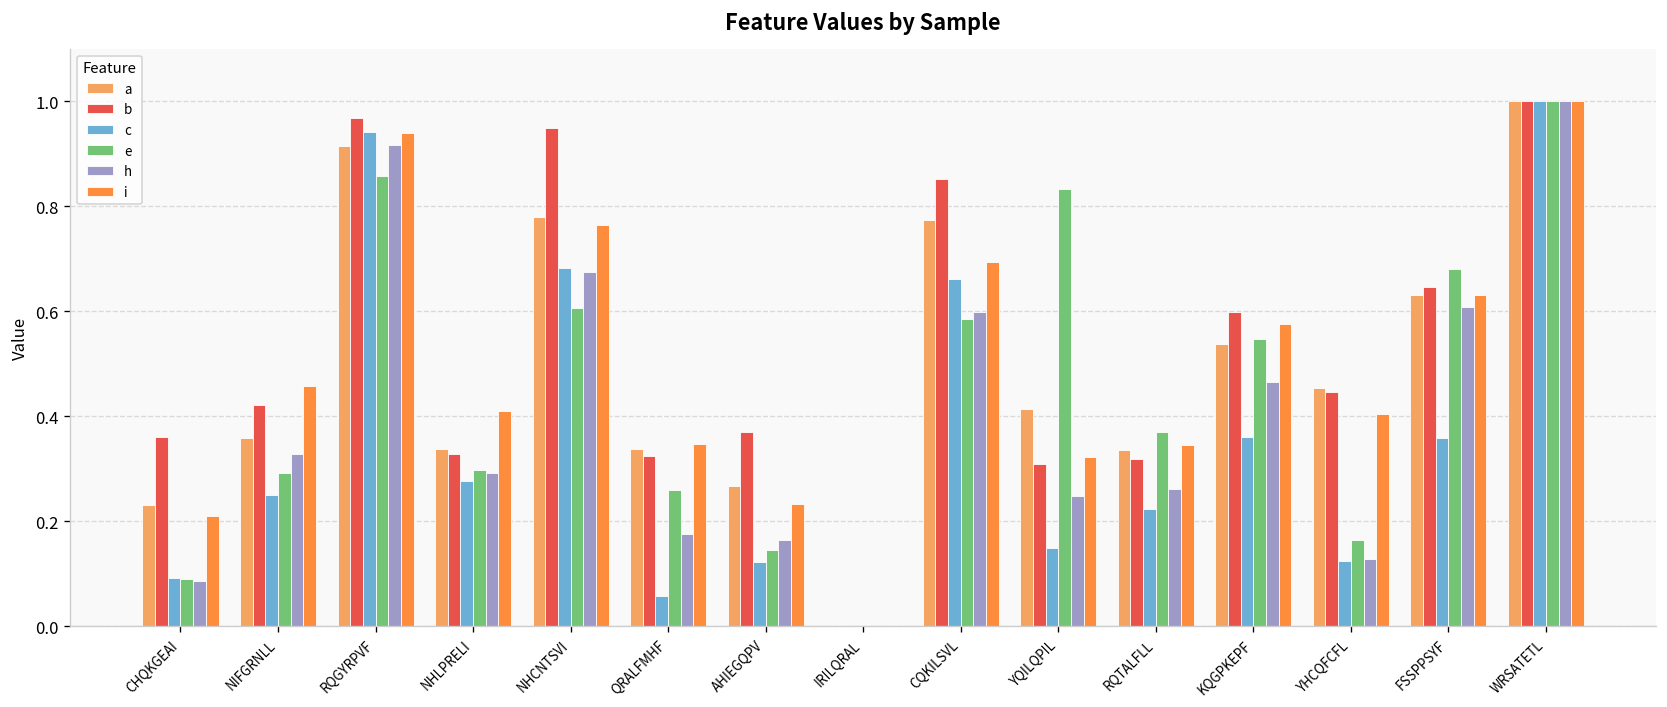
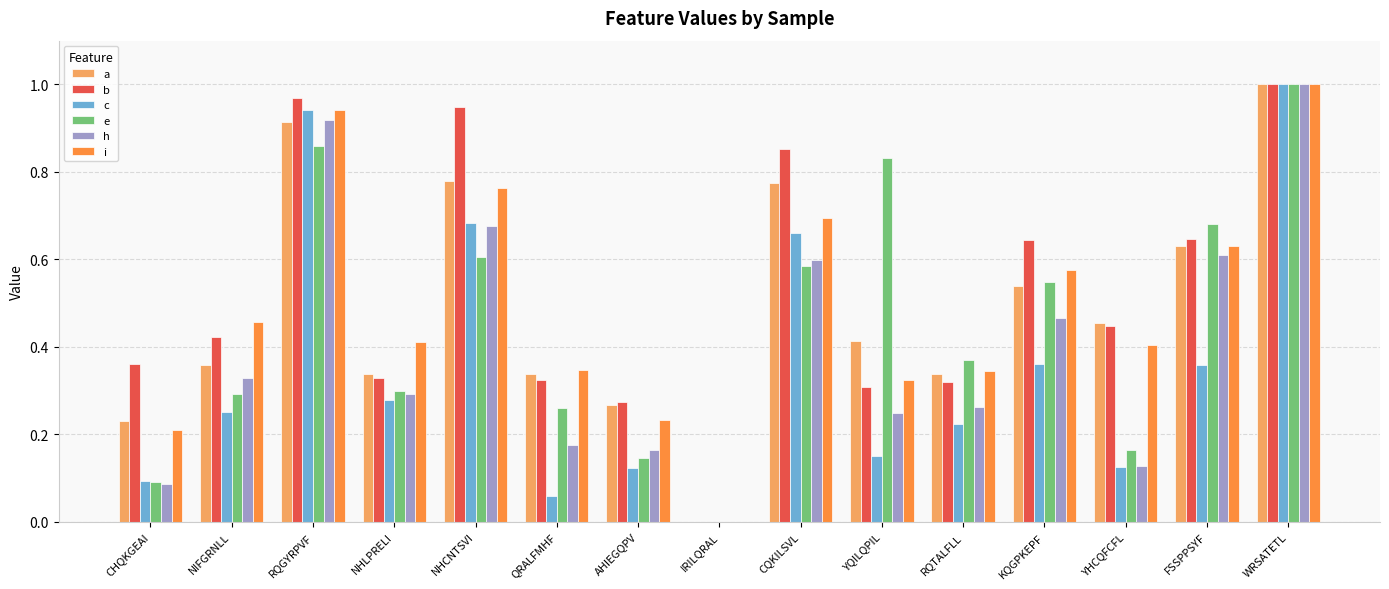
  {
    "b": {
      "CHQKGEAI": 0.36,
      "NIFGRNLL": 0.42,
      "RQGYRPVF": 0.97,
      "NHLPRELI": 0.33,
      "NHCNTSVI": 0.95,
      "QRALFMHF": 0.32,
-     "AHIEGQPV": 0.37,
+     "AHIEGQPV": 0.27,
      "IRILQRAL": 0.00,
      "CQKILSVL": 0.85,
      "YQILQPIL": 0.31,
      "RQTALFLL": 0.32,
-     "KQGPKEPF": 0.60,
+     "KQGPKEPF": 0.64,
      "YHCQFCFL": 0.45,
      "FSSPPSYF": 0.65,
      "WRSATETL": 1.00
    },
    "e": {
      "CHQKGEAI": 0.09,
      "NIFGRNLL": 0.29,
      "RQGYRPVF": 0.86,
      "NHLPRELI": 0.30,
      "NHCNTSVI": 0.61,
      "QRALFMHF": 0.26,
      "AHIEGQPV": 0.14,
      "IRILQRAL": 0.00,
      "CQKILSVL": 0.59,
      "YQILQPIL": 0.83,
      "RQTALFLL": 0.37,
      "KQGPKEPF": 0.55,
      "YHCQFCFL": 0.16,
      "FSSPPSYF": 0.68,
      "WRSATETL": 1.00
    }
  }
